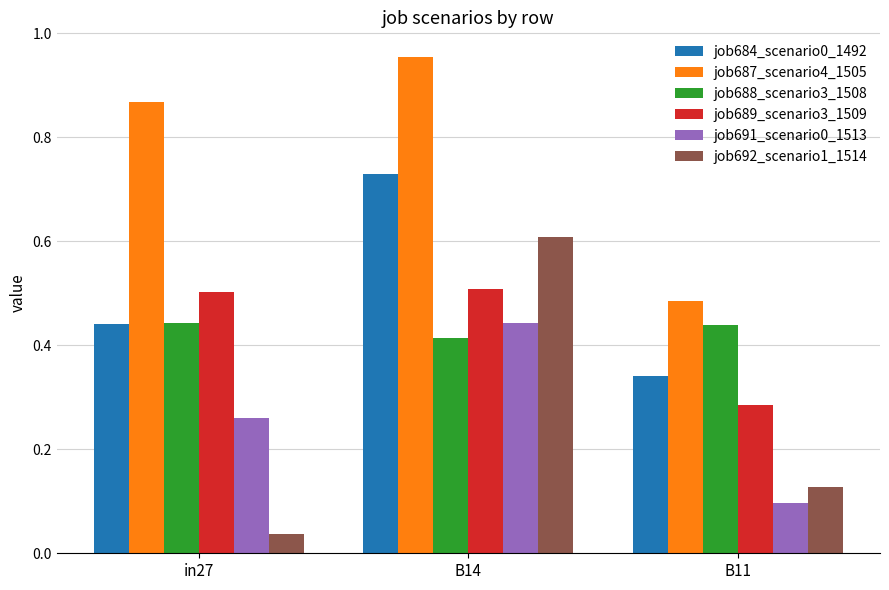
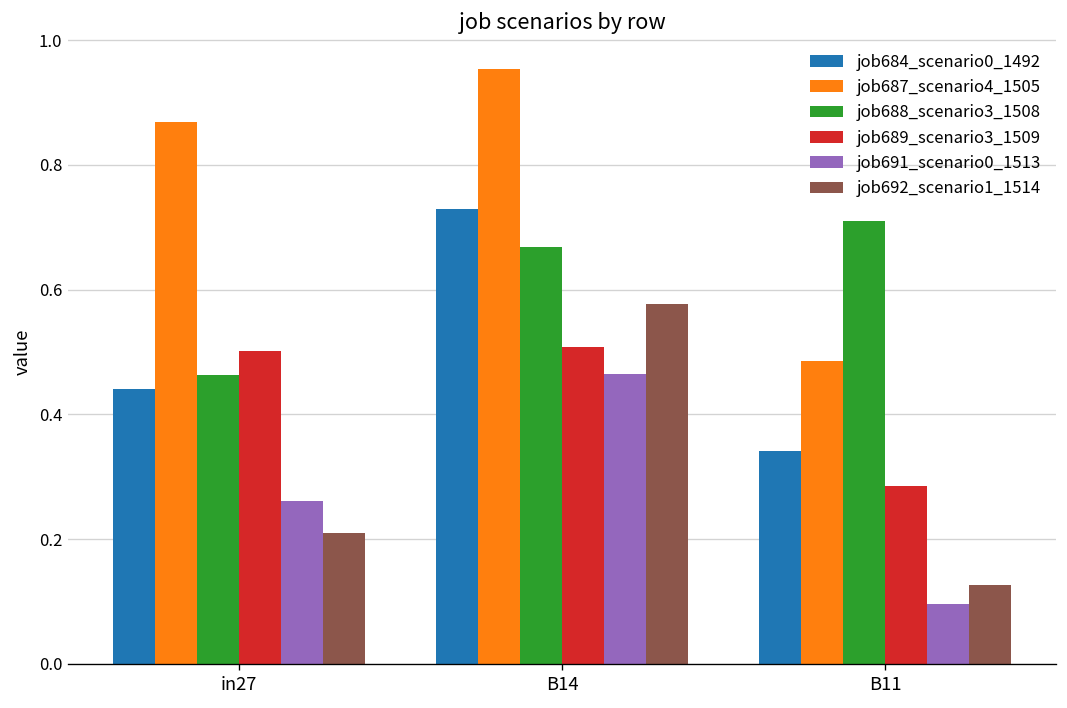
  {
    "job684_scenario0_1492": {
      "in27": 0.44,
      "B14": 0.73,
      "B11": 0.34
    },
    "job687_scenario4_1505": {
      "in27": 0.87,
      "B14": 0.95,
      "B11": 0.49
    },
    "job688_scenario3_1508": {
-     "in27": 0.44,
-     "B14": 0.41,
-     "B11": 0.44
+     "in27": 0.46,
+     "B14": 0.67,
+     "B11": 0.71
    },
    "job689_scenario3_1509": {
      "in27": 0.50,
      "B14": 0.51,
      "B11": 0.28
    },
    "job691_scenario0_1513": {
      "in27": 0.26,
-     "B14": 0.44,
+     "B14": 0.47,
      "B11": 0.10
    },
    "job692_scenario1_1514": {
-     "in27": 0.04,
-     "B14": 0.61,
+     "in27": 0.21,
+     "B14": 0.58,
      "B11": 0.13
    }
  }
